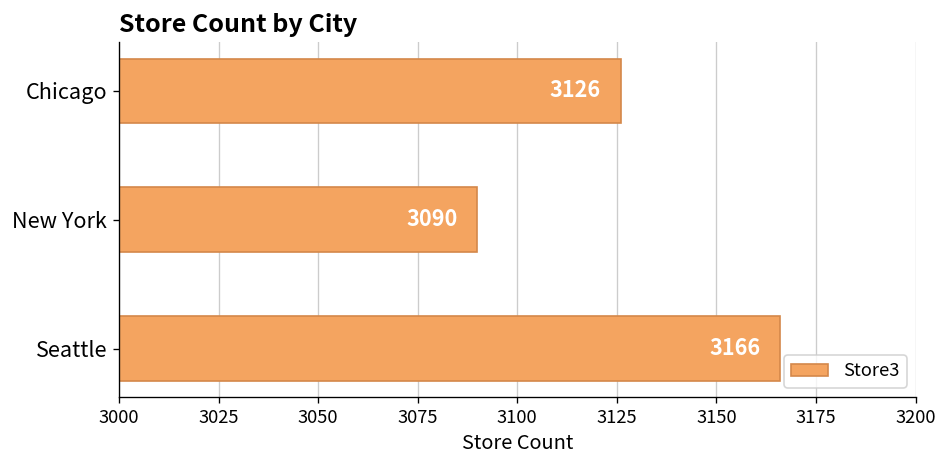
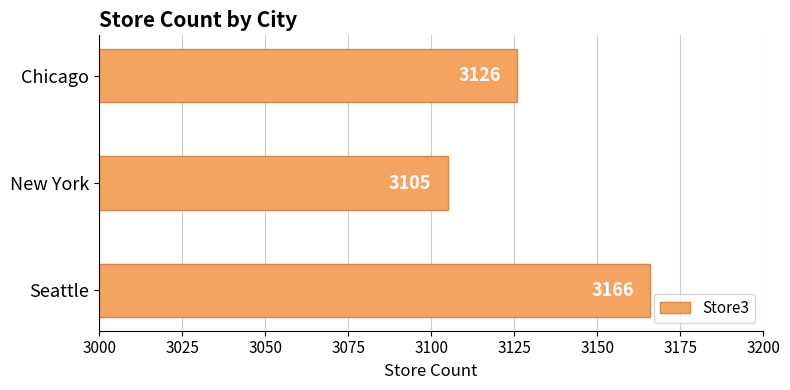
  {
    "Chicago": 3126,
-   "New York": 3090,
+   "New York": 3105,
    "Seattle": 3166
  }
